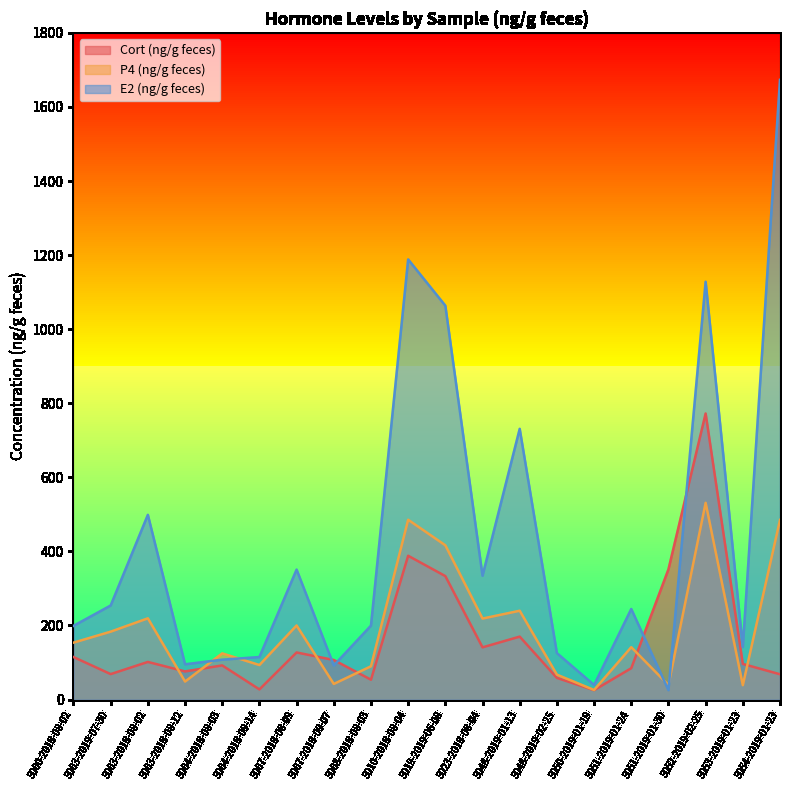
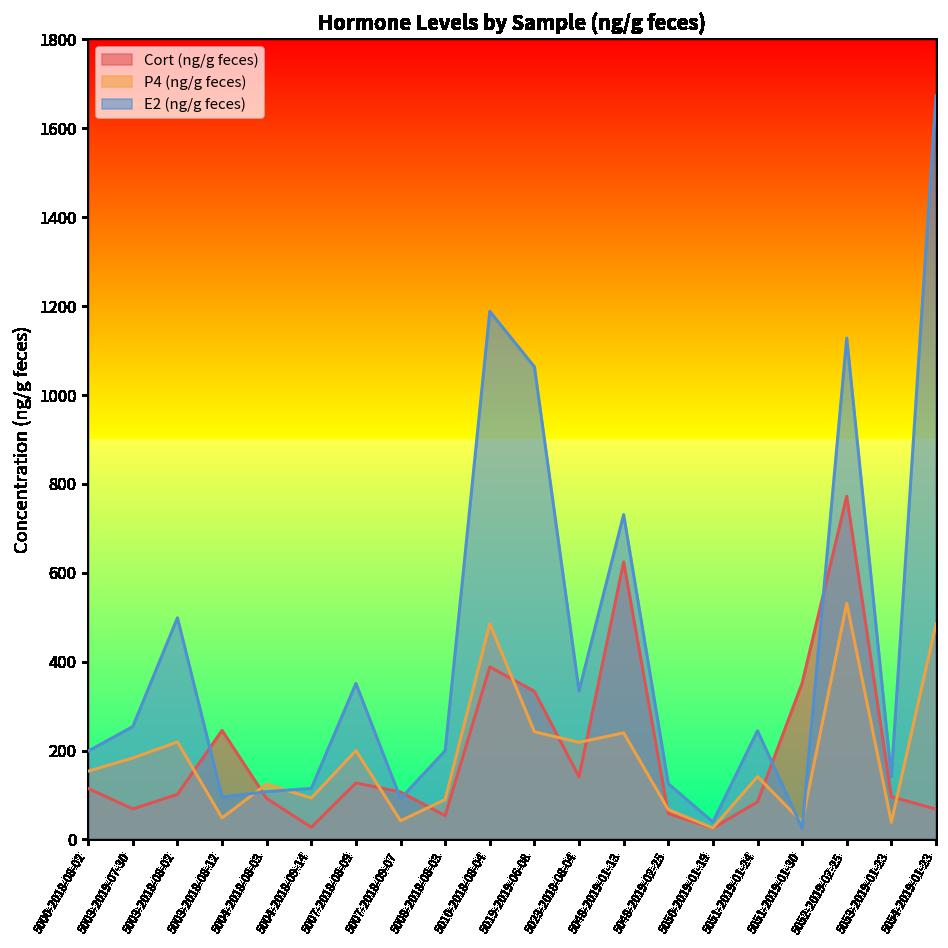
  {
    "Cort (ng/g feces)": {
      "5000-2018-08-02": 110,
      "5003-2019-07-30": 70,
      "5003-2018-08-02": 100,
-     "5003-2018-08-12": 80,
+     "5003-2018-08-12": 250,
      "5004-2018-08-03": 90,
      "5004-2018-09-14": 30,
      "5007-2018-08-09": 130,
      "5007-2018-09-07": 110,
      "5008-2018-08-03": 50,
      "5010-2018-08-04": 390,
      "5019-2019-06-08": 330,
      "5023-2018-08-04": 140,
-     "5048-2019-01-13": 170,
+     "5048-2019-01-13": 620,
      "5048-2019-02-25": 60,
      "5051-2019-01-24": 80,
      "5051-2019-01-30": 350,
      "5052-2019-02-25": 770,
      "5053-2019-01-23": 100,
      "5054-2019-01-23": 70
    },
    "P4 (ng/g feces)": {
      "5000-2018-08-02": 150,
      "5003-2019-07-30": 180,
      "5003-2018-08-02": 220,
      "5003-2018-08-12": 50,
      "5004-2018-08-03": 120,
      "5004-2018-09-14": 90,
      "5007-2018-08-09": 200,
      "5007-2018-09-07": 40,
      "5008-2018-08-03": 90,
      "5010-2018-08-04": 490,
-     "5019-2019-06-08": 420,
+     "5019-2019-06-08": 240,
      "5023-2018-08-04": 220,
      "5048-2019-01-13": 240,
      "5048-2019-02-25": 70,
      "5051-2019-01-24": 140,
      "5051-2019-01-30": 40,
      "5052-2019-02-25": 530,
      "5053-2019-01-23": 40,
      "5054-2019-01-23": 490
    },
    "E2 (ng/g feces)": {
      "5000-2018-08-02": 200,
      "5003-2019-07-30": 250,
      "5003-2018-08-02": 500,
      "5003-2018-08-12": 100,
      "5004-2018-08-03": 110,
      "5004-2018-09-14": 110,
      "5007-2018-08-09": 350,
      "5007-2018-09-07": 90,
      "5008-2018-08-03": 200,
      "5010-2018-08-04": 1190,
      "5019-2019-06-08": 1060,
      "5023-2018-08-04": 330,
      "5048-2019-01-13": 730,
      "5048-2019-02-25": 130,
      "5050-2019-01-19": 40,
      "5051-2019-01-24": 240,
      "5051-2019-01-30": 30,
      "5052-2019-02-25": 1130,
      "5053-2019-01-23": 140,
      "5054-2019-01-23": 1670
    }
  }
